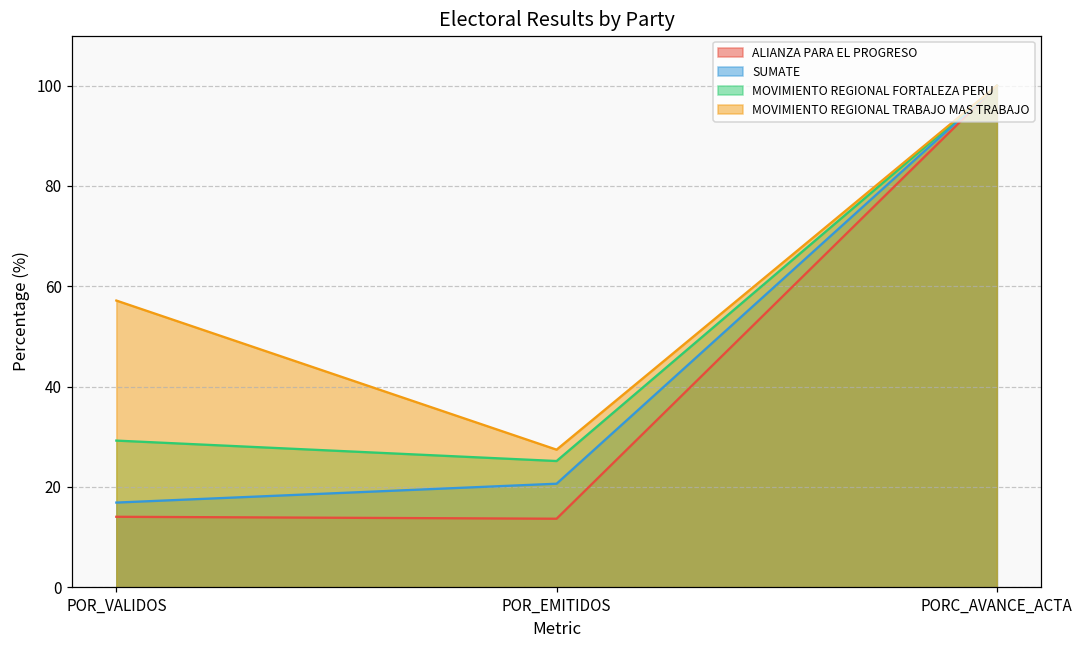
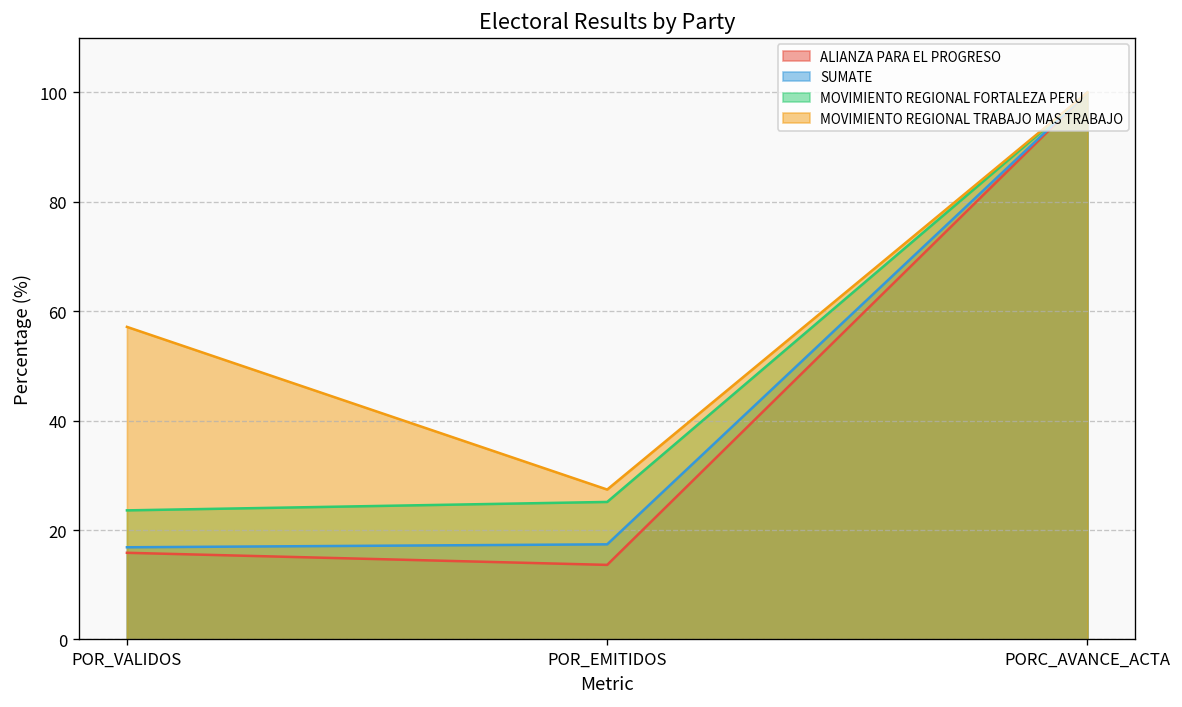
  {
    "ALIANZA PARA EL PROGRESO": {
-     "POR_VALIDOS": 14,
+     "POR_VALIDOS": 16,
      "POR_EMITIDOS": 14
    },
    "SUMATE": {
      "POR_VALIDOS": 17,
-     "POR_EMITIDOS": 21
+     "POR_EMITIDOS": 17
    },
    "MOVIMIENTO REGIONAL FORTALEZA PERU": {
-     "POR_VALIDOS": 29,
+     "POR_VALIDOS": 24,
      "POR_EMITIDOS": 25
    },
    "MOVIMIENTO REGIONAL TRABAJO MAS TRABAJO": {
      "POR_VALIDOS": 57,
      "POR_EMITIDOS": 27
    }
  }
